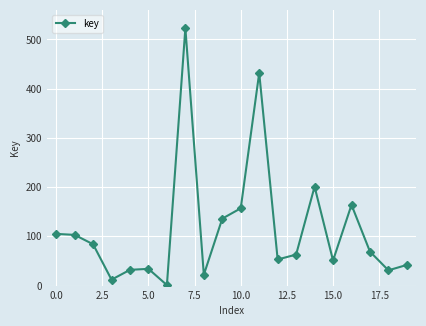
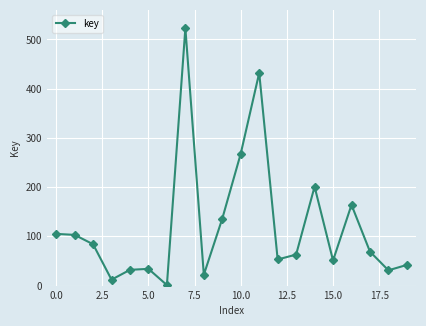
  {
    "0.0": 110,
    "5.0": 30,
-   "10.0": 160,
+   "10.0": 270,
    "15.0": 50
  }
